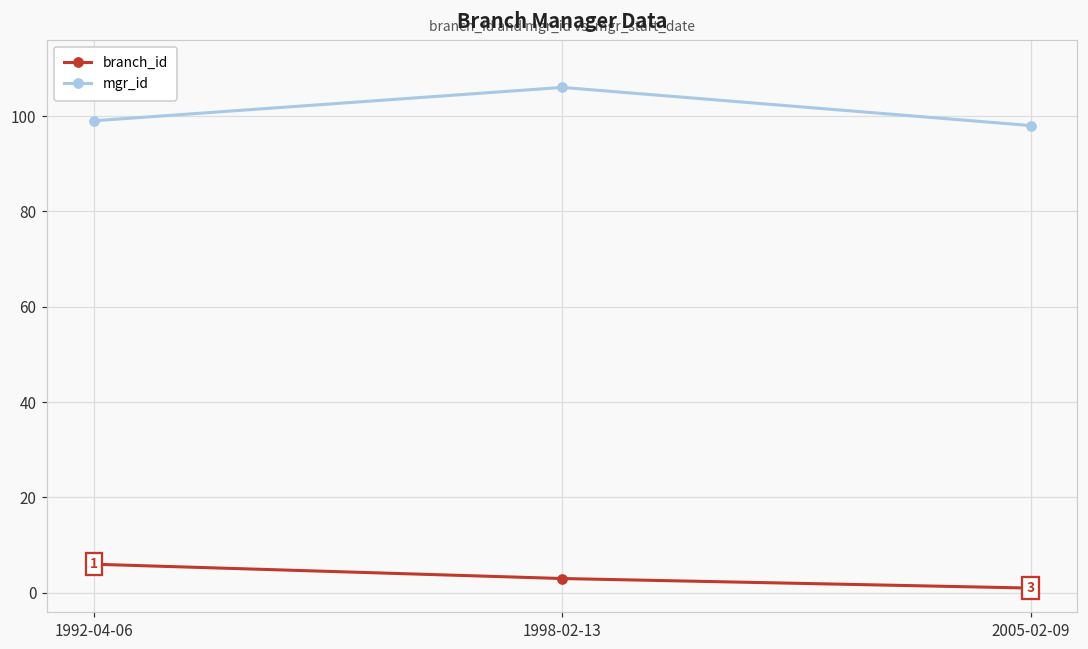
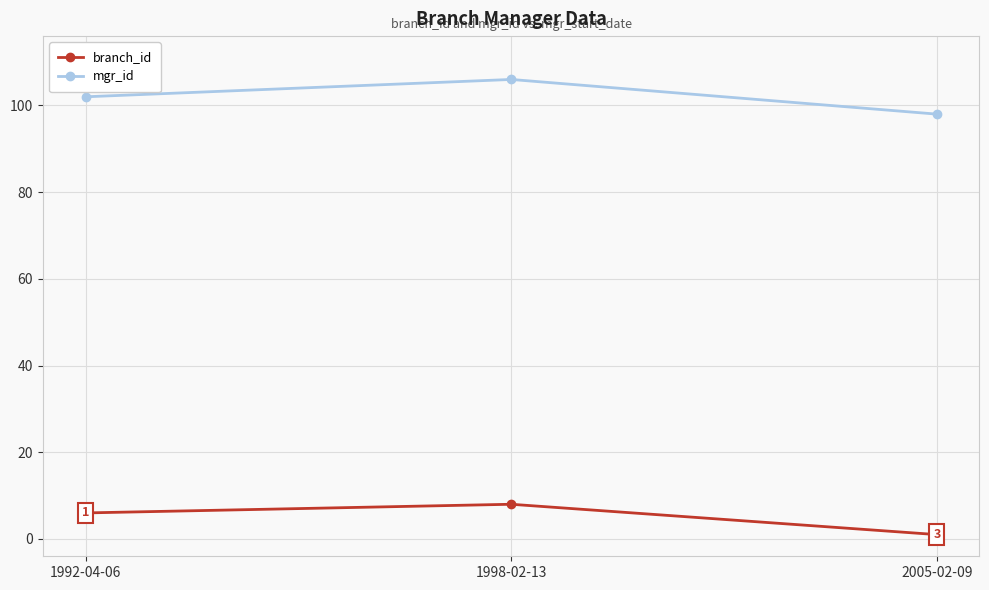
  {
    "branch_id": {
-     "1998-02-13": 3
+     "1998-02-13": 8
    },
    "mgr_id": {
-     "1992-04-06": 99,
+     "1992-04-06": 102,
      "1998-02-13": 106,
      "2005-02-09": 98
    }
  }
